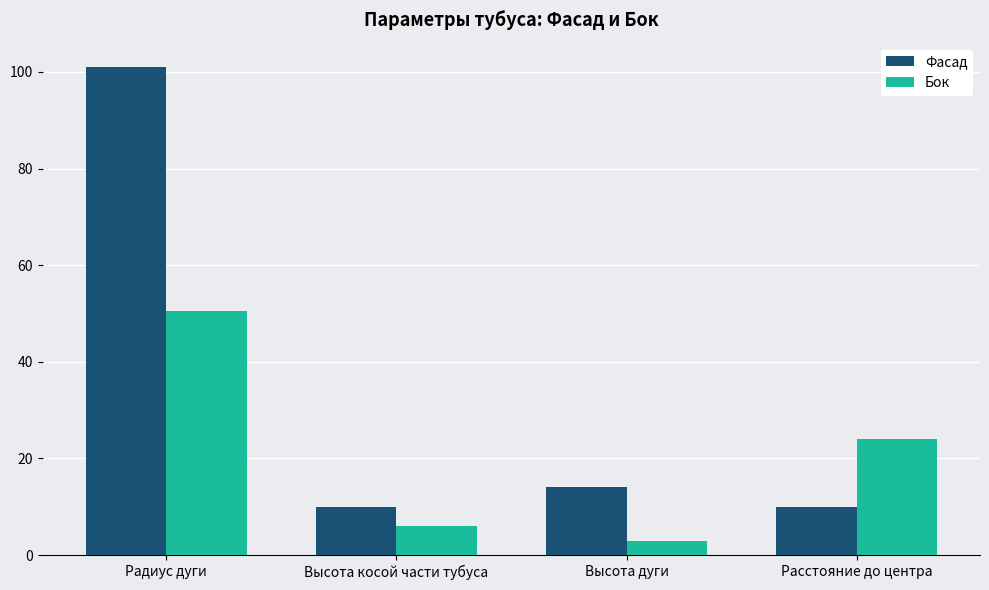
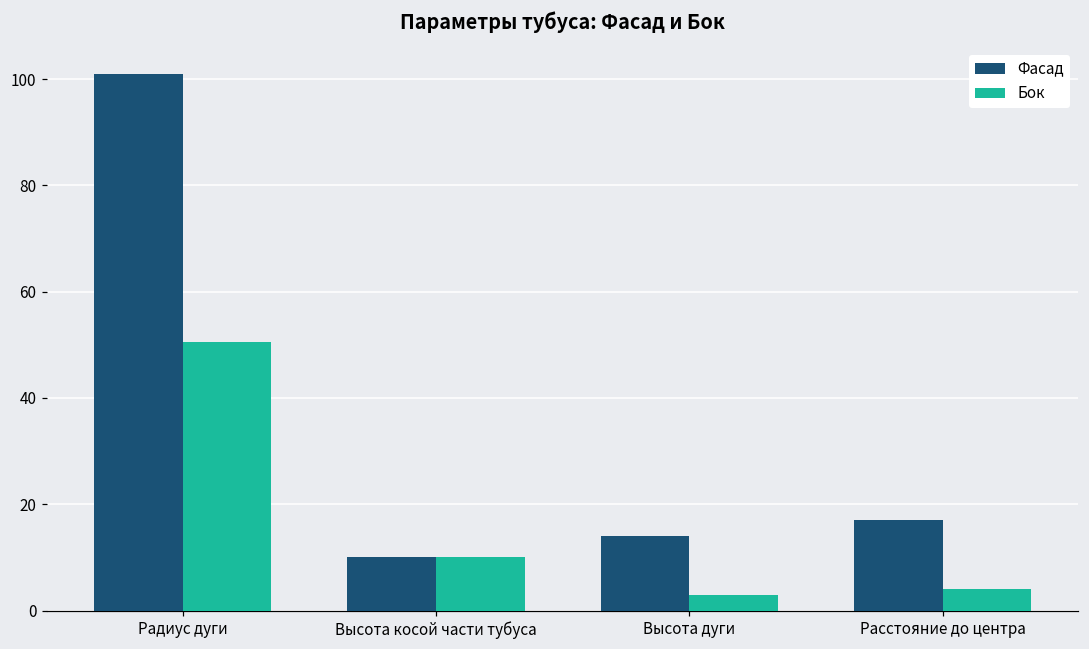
  {
    "Фасад": {
      "Радиус дуги": 101,
      "Высота косой части тубуса": 10,
      "Высота дуги": 14,
-     "Расстояние до центра": 10
+     "Расстояние до центра": 17
    },
    "Бок": {
      "Радиус дуги": 51,
-     "Высота косой части тубуса": 6,
+     "Высота косой части тубуса": 10,
      "Высота дуги": 3,
-     "Расстояние до центра": 24
+     "Расстояние до центра": 4
    }
  }
